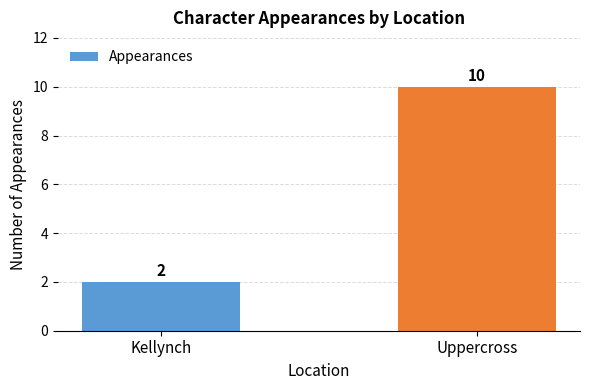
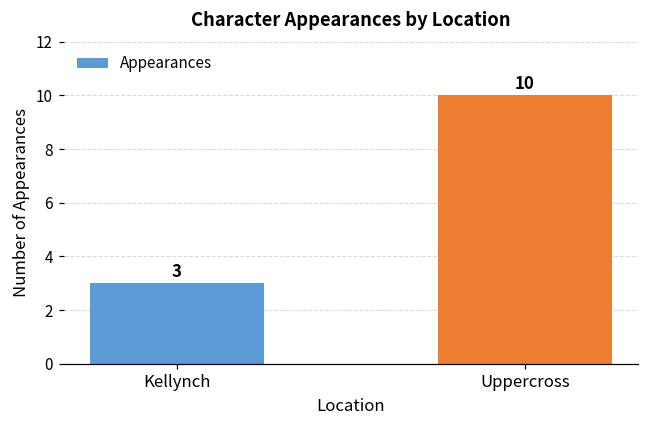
  {
-   "Kellynch": 2,
+   "Kellynch": 3,
    "Uppercross": 10
  }
